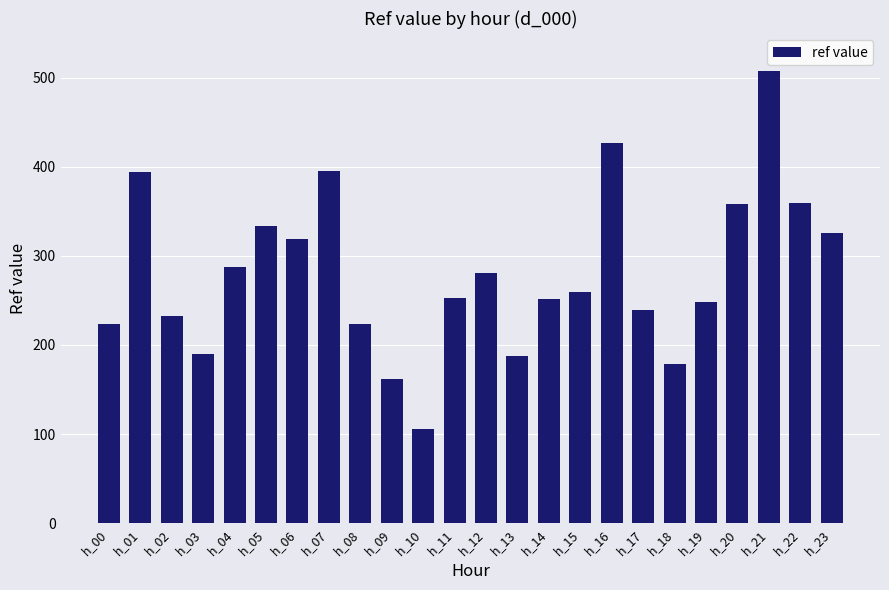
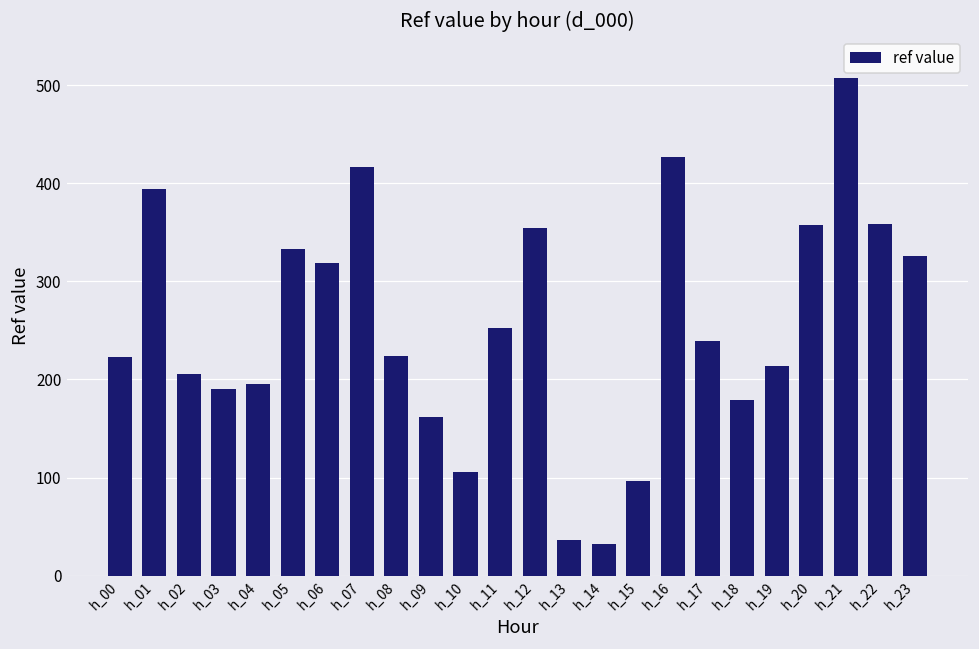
  {
    "h_00": 220,
    "h_01": 390,
-   "h_02": 230,
+   "h_02": 210,
    "h_03": 190,
-   "h_04": 290,
+   "h_04": 200,
    "h_05": 330,
    "h_06": 320,
-   "h_07": 400,
+   "h_07": 420,
    "h_08": 220,
    "h_09": 160,
    "h_10": 110,
    "h_11": 250,
-   "h_12": 280,
-   "h_13": 190,
-   "h_14": 250,
-   "h_15": 260,
+   "h_12": 350,
+   "h_13": 40,
+   "h_14": 30,
+   "h_15": 100,
    "h_16": 430,
    "h_17": 240,
    "h_18": 180,
-   "h_19": 250,
+   "h_19": 210,
    "h_20": 360,
    "h_21": 510,
    "h_22": 360,
    "h_23": 330
  }
